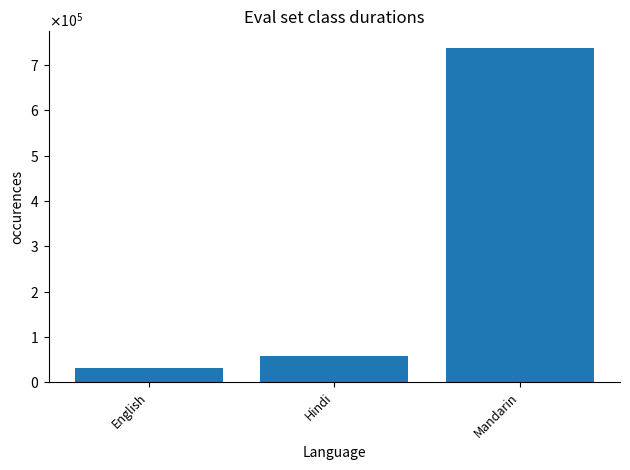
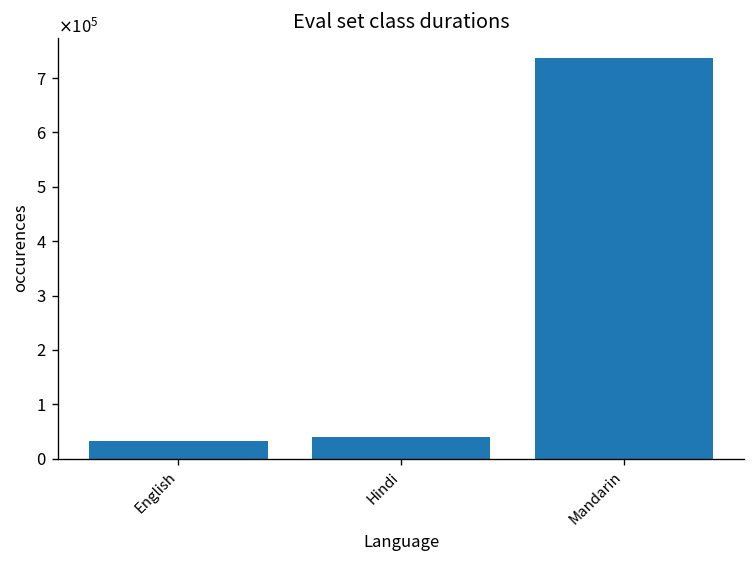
  {
    "English": 30000,
-   "Hindi": 60000,
+   "Hindi": 40000,
    "Mandarin": 740000
  }
